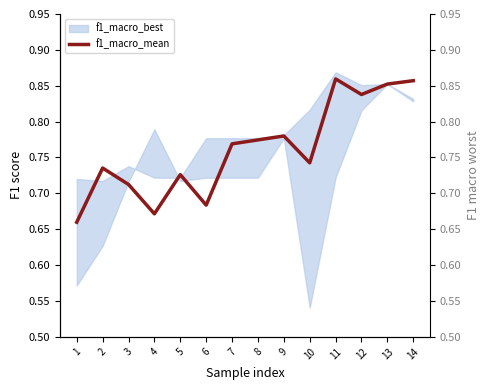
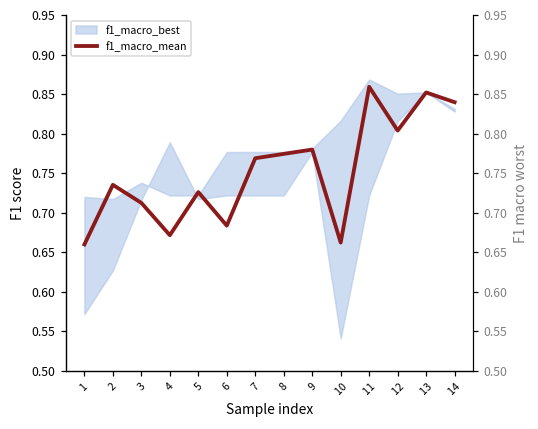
  {
    "f1_macro_mean": {
      "1": 0.66,
      "2": 0.74,
      "3": 0.71,
      "4": 0.67,
      "5": 0.73,
      "6": 0.68,
      "7": 0.77,
-     "10": 0.74,
+     "10": 0.66,
      "11": 0.86,
-     "12": 0.84,
-     "14": 0.86
+     "12": 0.80,
+     "14": 0.84
    }
  }
